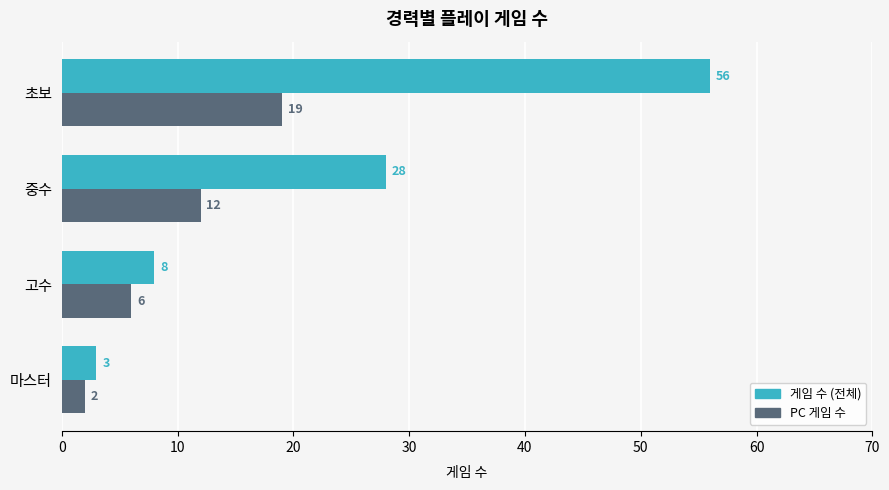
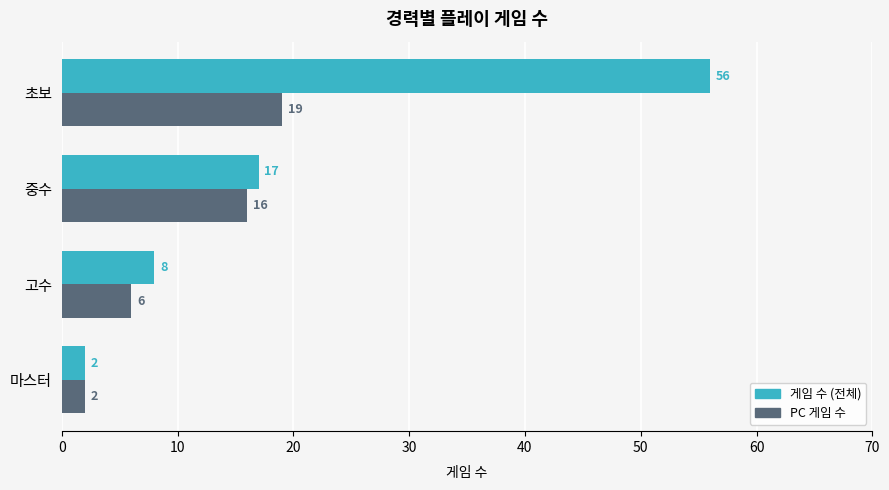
  {
    "게임 수 (전체)": {
      "초보": 56,
-     "중수": 28,
+     "중수": 17,
      "고수": 8,
-     "마스터": 3
+     "마스터": 2
    },
    "PC 게임 수": {
      "초보": 19,
-     "중수": 12,
+     "중수": 16,
      "고수": 6,
      "마스터": 2
    }
  }
